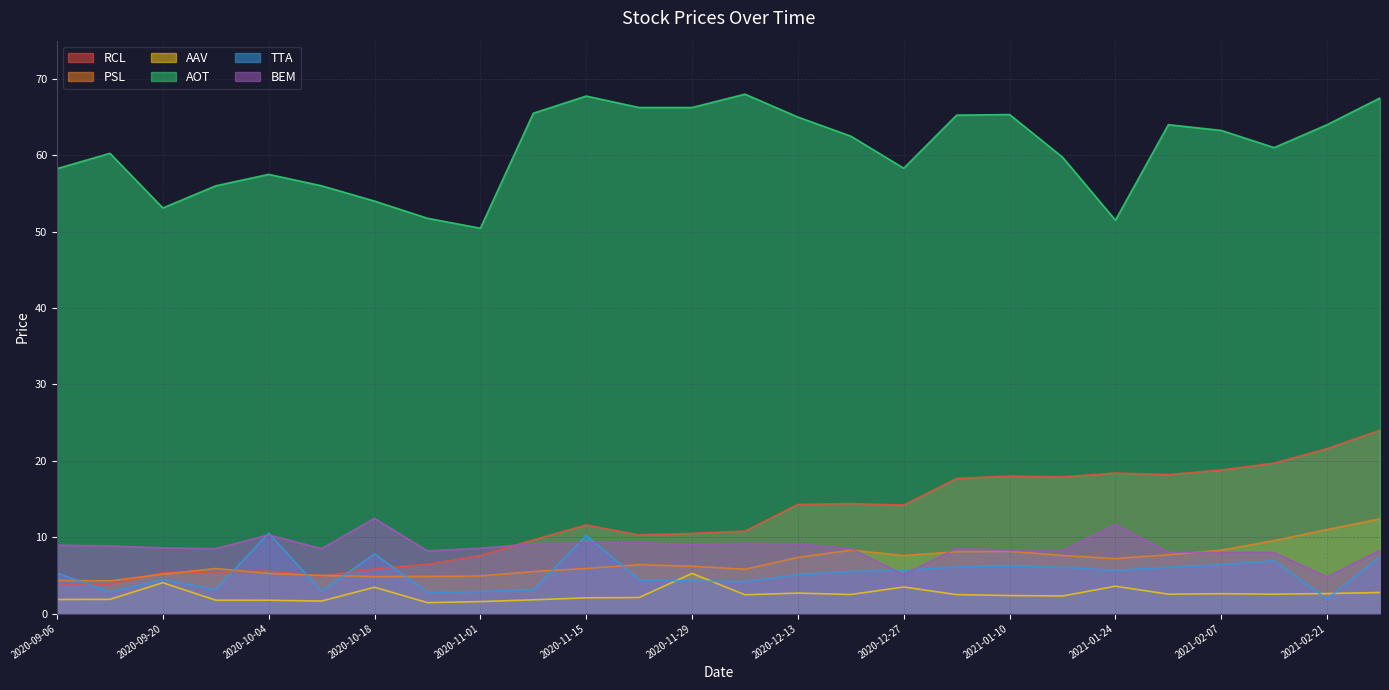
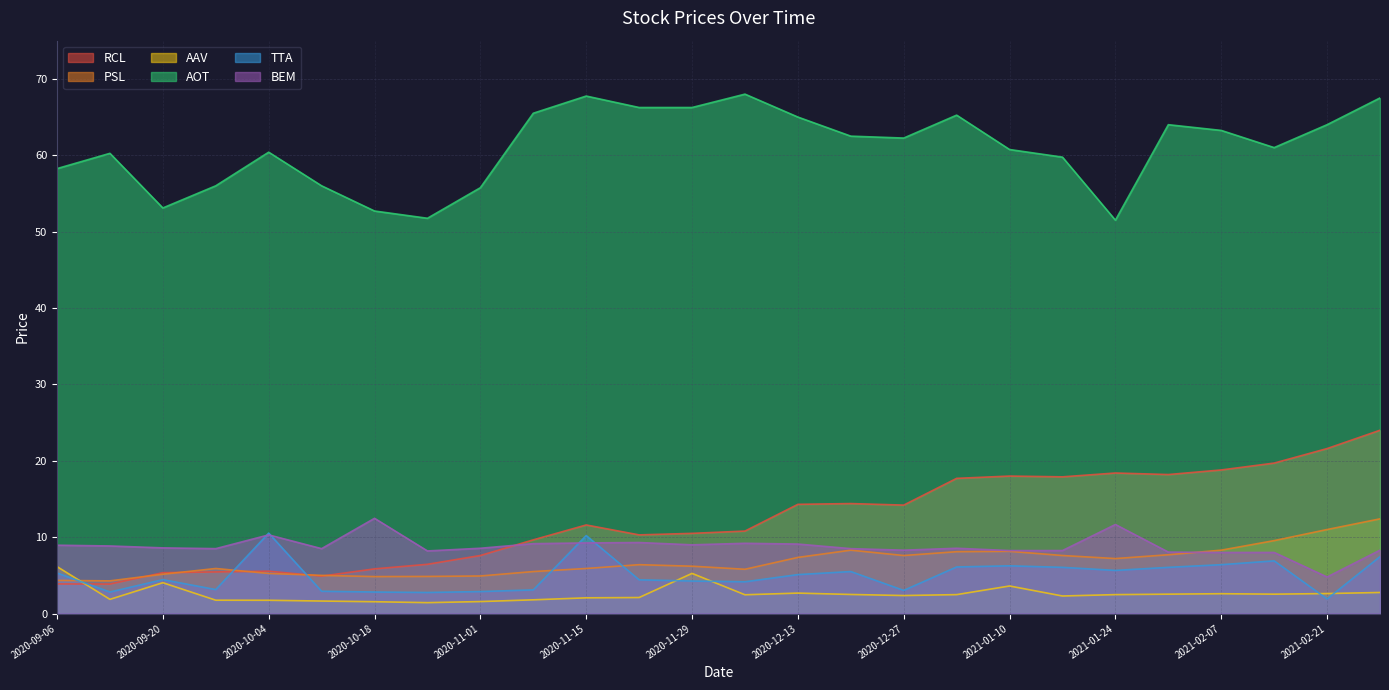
  {
    "AAV": {
-     "2020-09-06": 2,
+     "2020-09-06": 6,
      "2020-09-20": 4,
      "2020-10-04": 2,
-     "2020-10-18": 3,
+     "2020-10-18": 2,
      "2020-11-01": 2,
      "2020-11-15": 2,
      "2020-11-29": 5,
      "2020-12-13": 3,
-     "2020-12-27": 3,
-     "2021-01-10": 2,
-     "2021-01-24": 4,
+     "2020-12-27": 2,
+     "2021-01-10": 4,
+     "2021-01-24": 2,
      "2021-02-07": 3,
      "2021-02-21": 3
    },
    "AOT": {
      "2020-09-06": 58,
      "2020-09-20": 53,
-     "2020-10-04": 58,
-     "2020-10-18": 54,
-     "2020-11-01": 50,
+     "2020-10-04": 60,
+     "2020-10-18": 53,
+     "2020-11-01": 56,
      "2020-11-15": 68,
      "2020-11-29": 66,
      "2020-12-13": 65,
-     "2020-12-27": 58,
-     "2021-01-10": 65,
+     "2020-12-27": 62,
+     "2021-01-10": 61,
      "2021-01-24": 52,
      "2021-02-07": 63,
      "2021-02-21": 64
    },
    "TTA": {
      "2020-09-06": 5,
      "2020-09-20": 4,
-     "2020-10-18": 8,
+     "2020-10-18": 3,
      "2020-11-01": 3,
      "2020-11-15": 10,
      "2020-11-29": 4,
      "2020-12-13": 5,
-     "2020-12-27": 6,
+     "2020-12-27": 3,
      "2021-01-10": 6,
      "2021-01-24": 6,
      "2021-02-07": 6,
      "2021-02-21": 2
    },
    "BEM": {
      "2020-09-06": 9,
      "2020-09-20": 9,
      "2020-10-18": 12,
      "2020-11-01": 9,
      "2020-11-15": 9,
      "2020-11-29": 9,
      "2020-12-13": 9,
-     "2020-12-27": 5,
+     "2020-12-27": 8,
      "2021-01-24": 12,
      "2021-02-21": 5
    }
  }
